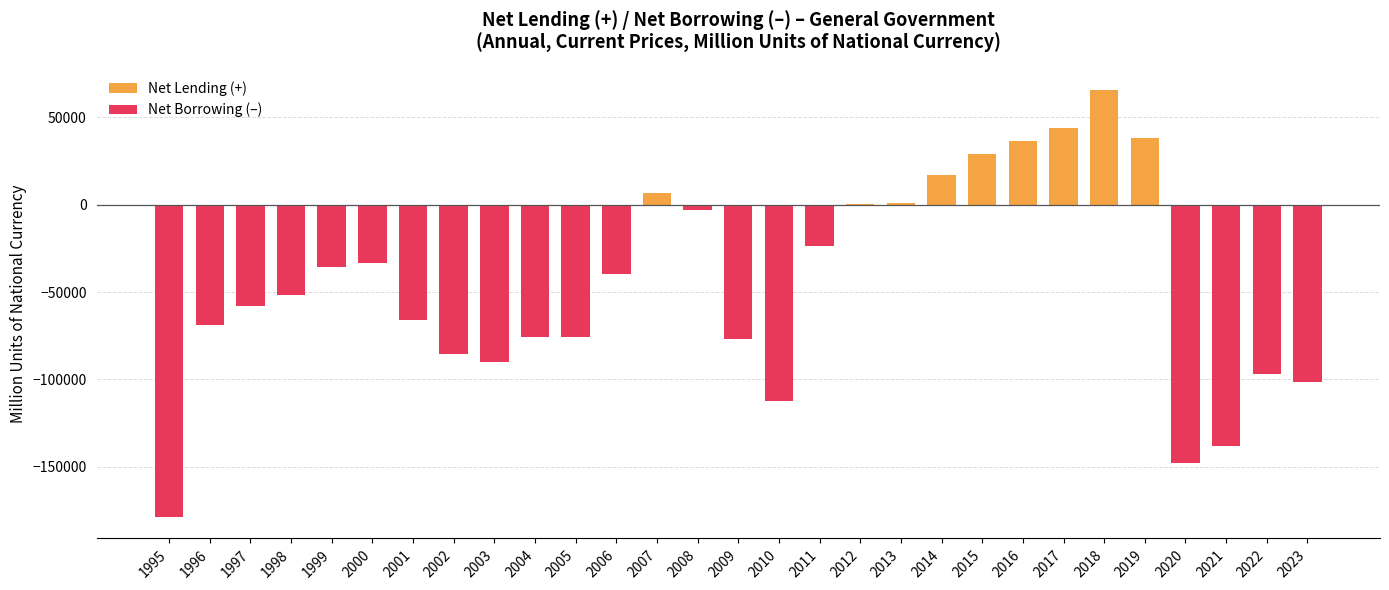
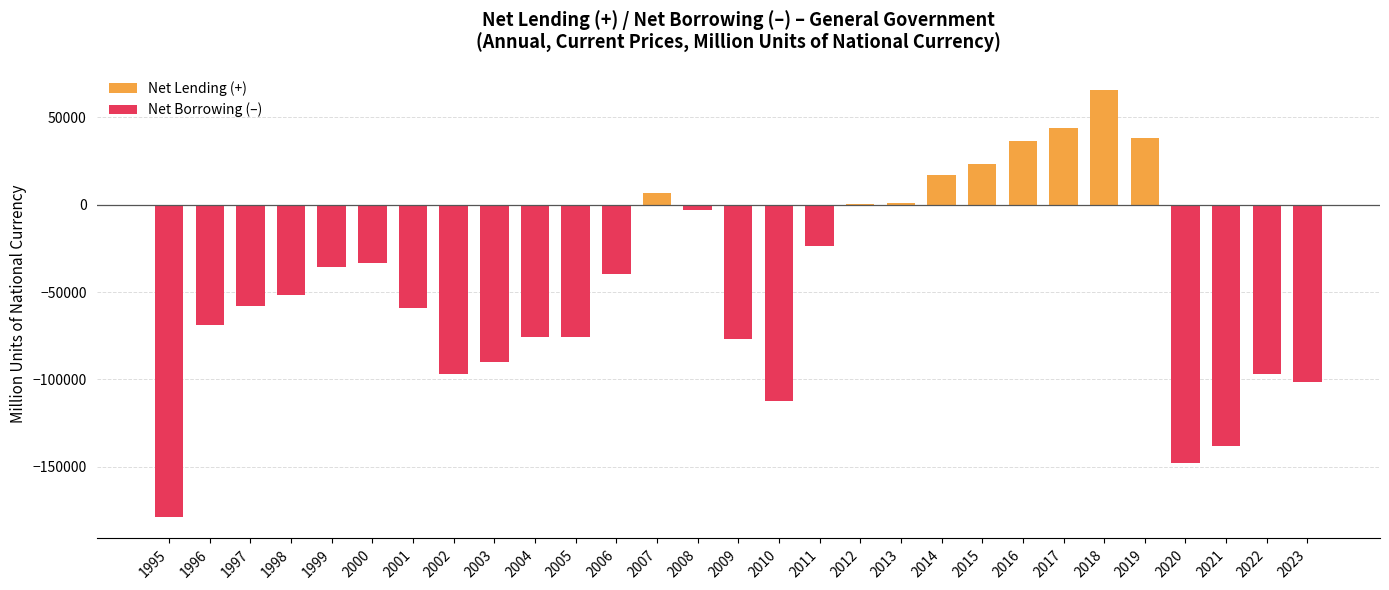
  {
    "Net Lending (+)": {
      "2007": 7000,
      "2014": 17000,
-     "2015": 29000,
+     "2015": 23000,
      "2016": 36000,
      "2017": 44000,
      "2018": 66000,
      "2019": 38000
    },
    "Net Borrowing (–)": {
      "1995": -179000,
      "1996": -69000,
      "1997": -58000,
      "1998": -52000,
      "1999": -35000,
      "2000": -33000,
-     "2001": -66000,
-     "2002": -85000,
+     "2001": -59000,
+     "2002": -97000,
      "2003": -90000,
      "2004": -75000,
      "2005": -76000,
      "2006": -39000,
      "2008": -3000,
      "2009": -77000,
      "2010": -112000,
      "2011": -24000,
      "2020": -148000,
      "2021": -138000,
      "2022": -97000,
      "2023": -102000
    }
  }
